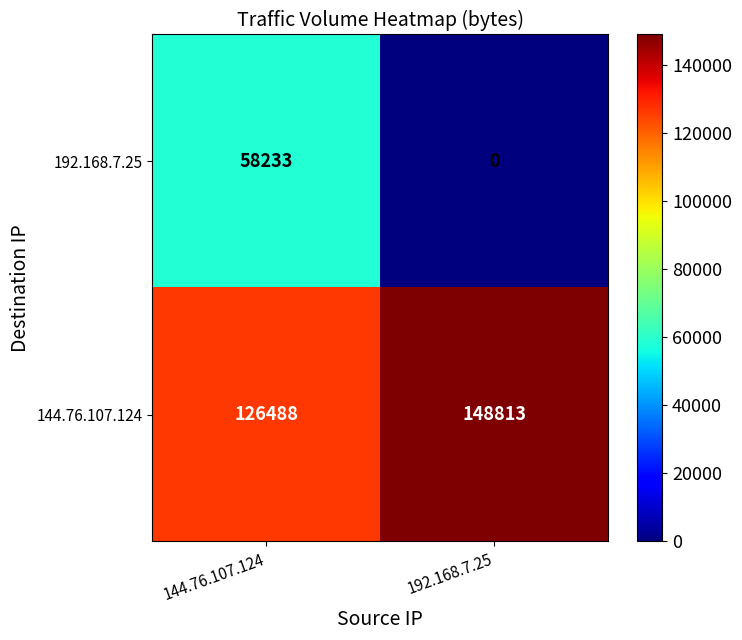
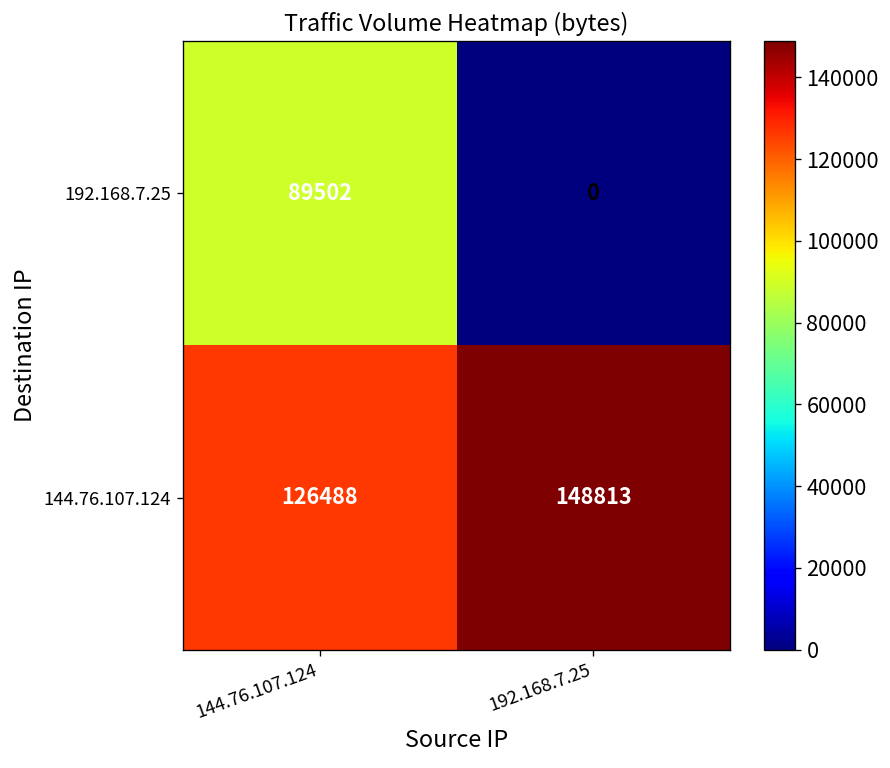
  {
    "192.168.7.25": {
-     "144.76.107.124": 58233,
+     "144.76.107.124": 89502,
      "192.168.7.25": 0
    },
    "144.76.107.124": {
      "144.76.107.124": 126488,
      "192.168.7.25": 148813
    }
  }
